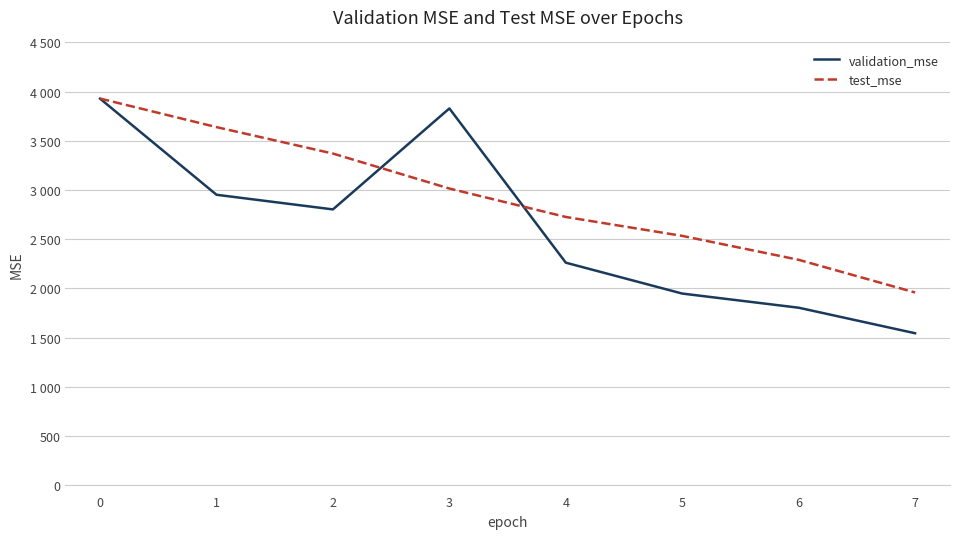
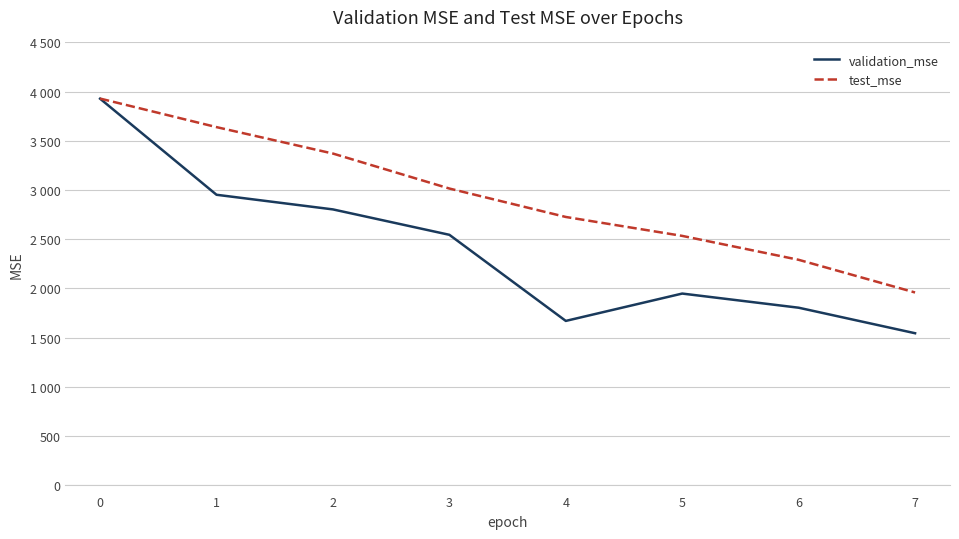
  {
    "validation_mse": {
      "1": 3000,
      "2": 2800,
-     "3": 3800,
-     "4": 2300,
+     "3": 2500,
+     "4": 1700,
      "5": 1900,
      "6": 1800,
      "7": 1500
    },
    "test_mse": {
      "1": 3600,
      "2": 3400,
      "3": 3000,
      "4": 2700,
      "5": 2500,
      "6": 2300,
      "7": 2000
    }
  }
